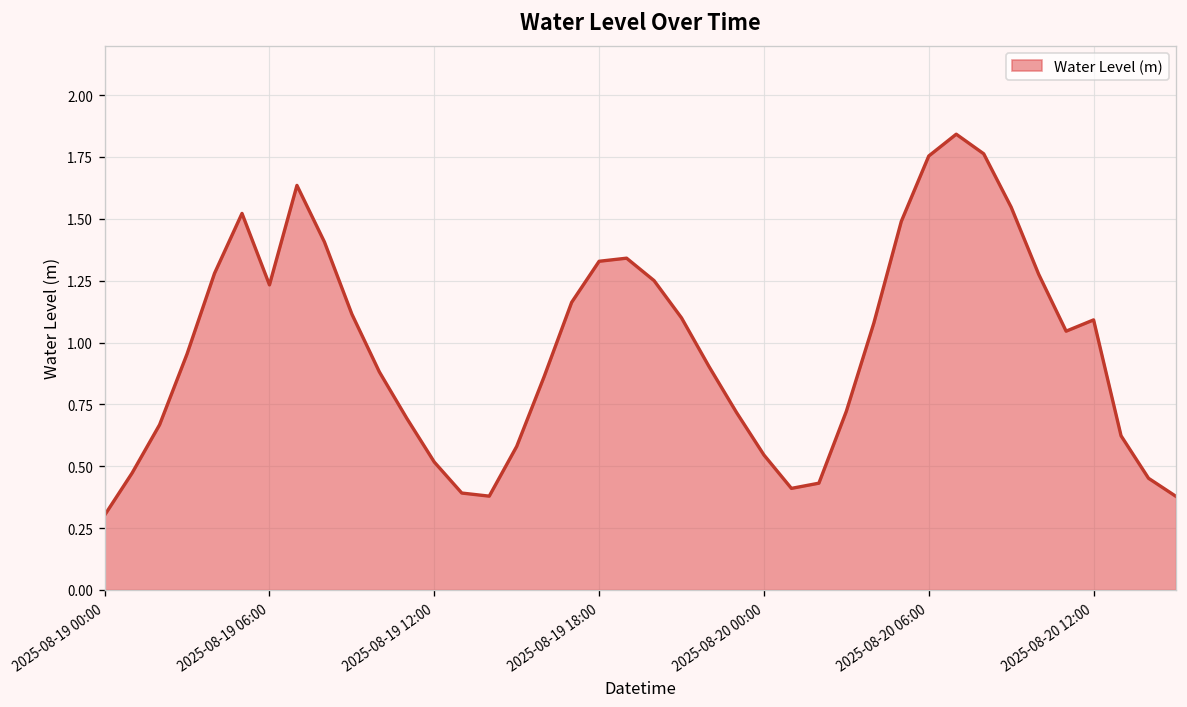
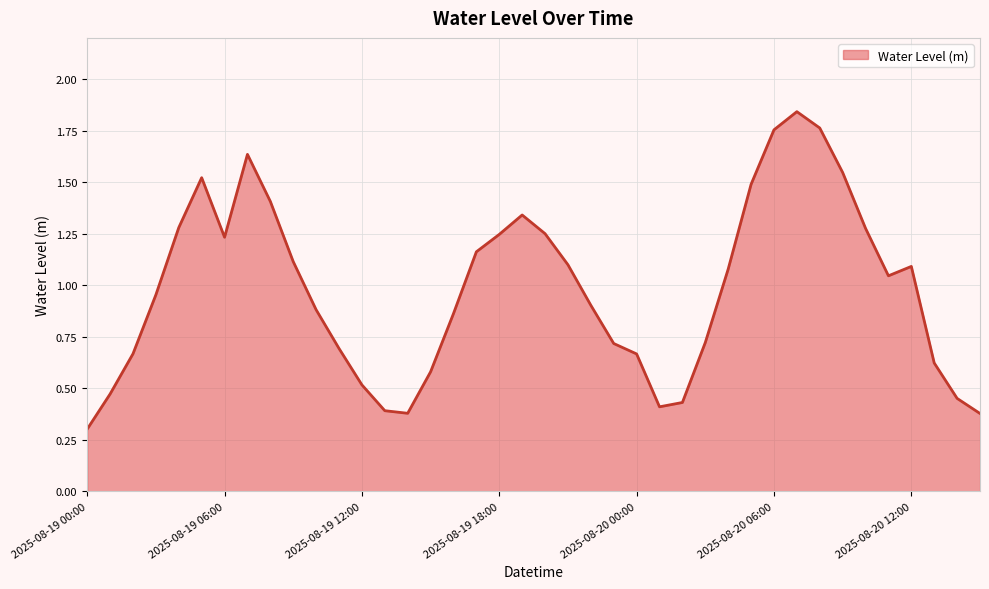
  {
    "2025-08-19 00:00": 0.30,
    "2025-08-19 06:00": 1.23,
    "2025-08-19 12:00": 0.52,
-   "2025-08-19 18:00": 1.33,
-   "2025-08-20 00:00": 0.55,
+   "2025-08-19 18:00": 1.25,
+   "2025-08-20 00:00": 0.67,
    "2025-08-20 06:00": 1.75,
    "2025-08-20 12:00": 1.09
  }
